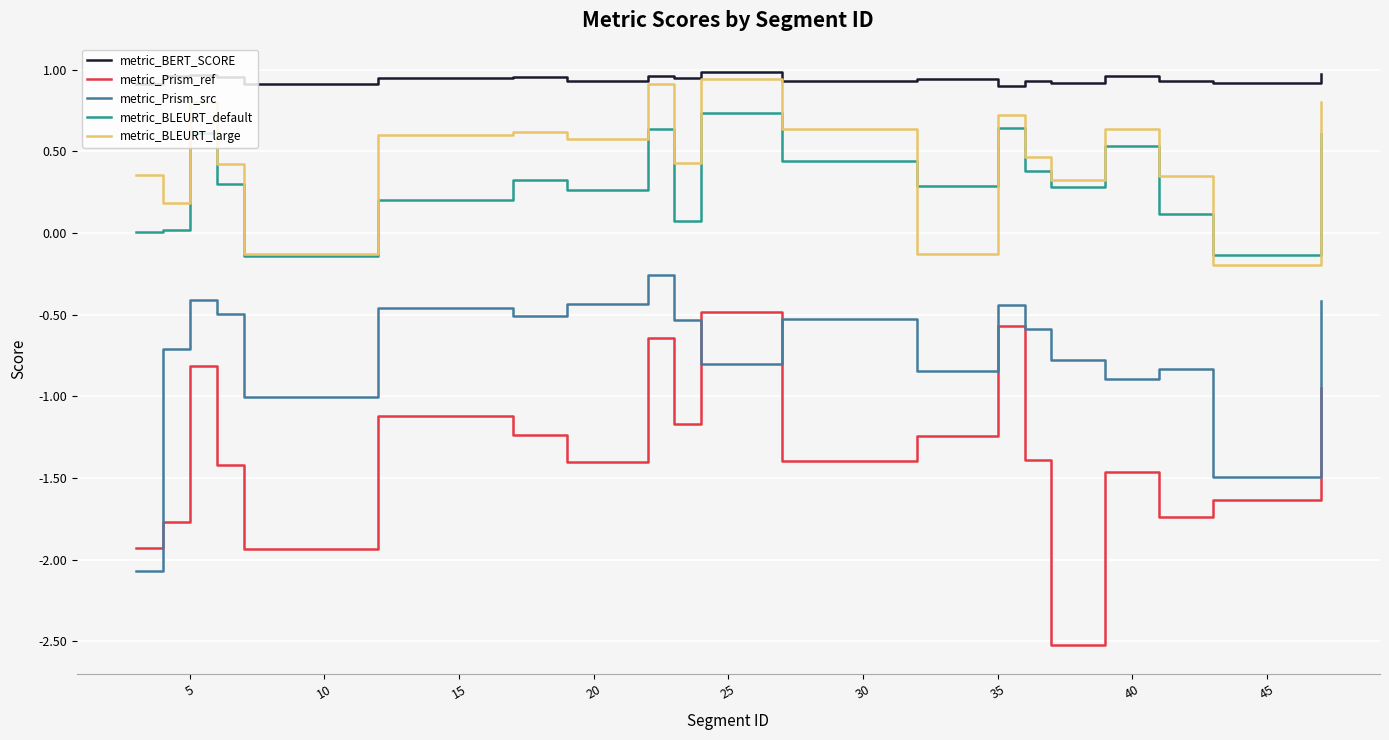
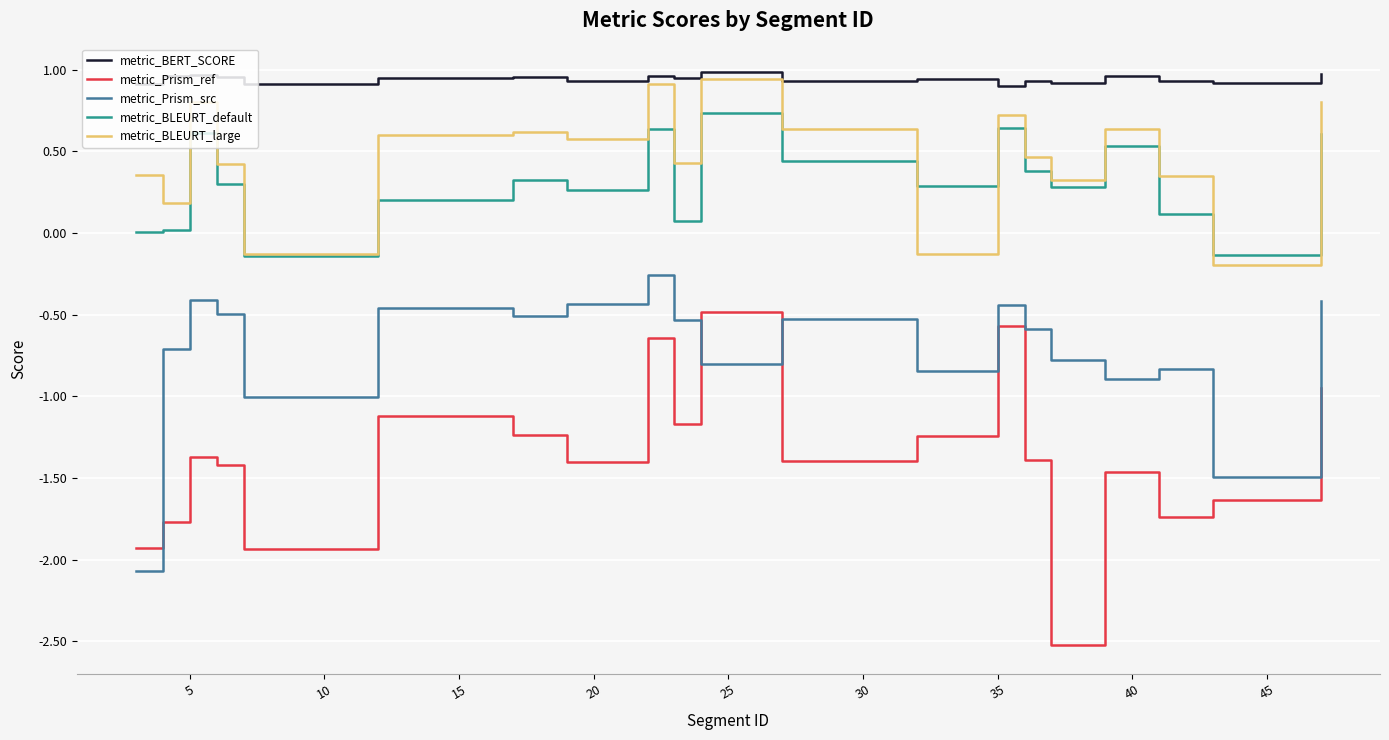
  {
    "metric_BERT_SCORE": {
      "35": 0.90
    },
    "metric_Prism_ref": {
-     "5": -0.81,
+     "5": -1.37,
      "35": -0.57
    },
    "metric_BLEURT_large": {
      "35": 0.72
    }
  }
